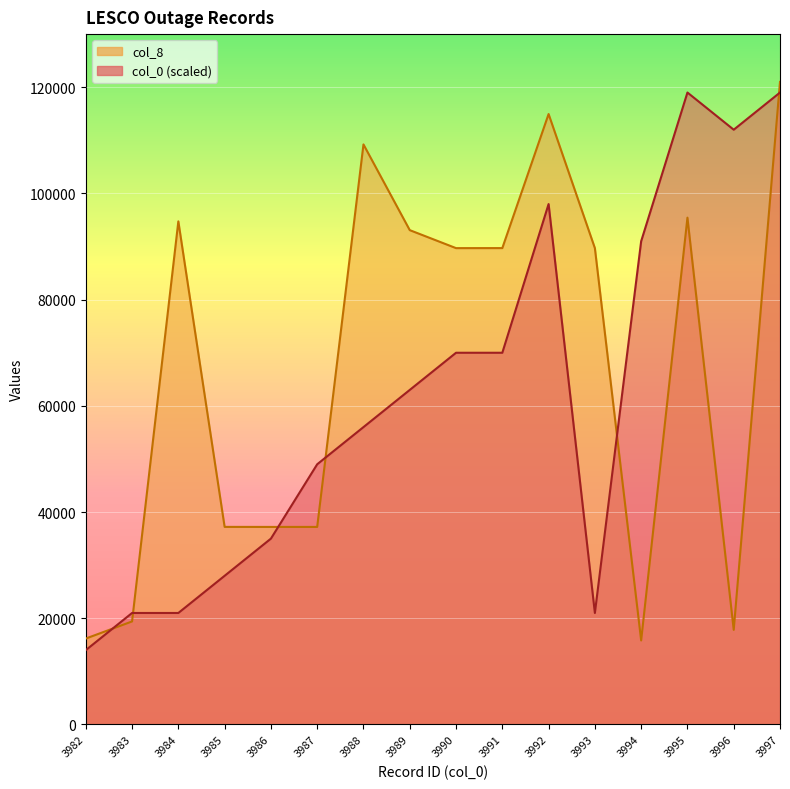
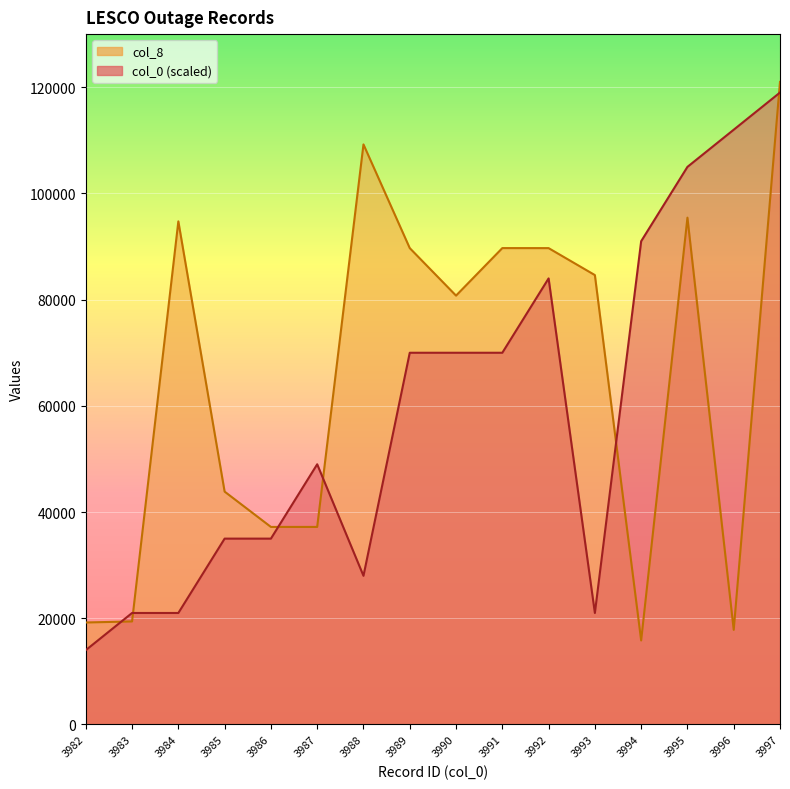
  {
    "col_8": {
-     "3982": 16000,
+     "3982": 19000,
      "3983": 19000,
      "3984": 95000,
-     "3985": 37000,
+     "3985": 44000,
      "3986": 37000,
      "3987": 37000,
      "3988": 109000,
-     "3989": 93000,
-     "3990": 90000,
+     "3989": 90000,
+     "3990": 81000,
      "3991": 90000,
-     "3992": 115000,
-     "3993": 90000,
+     "3992": 90000,
+     "3993": 85000,
      "3994": 16000,
      "3995": 95000,
      "3996": 18000,
      "3997": 121000
    },
    "col_0 (scaled)": {
      "3982": 14000,
      "3983": 21000,
      "3984": 21000,
-     "3985": 28000,
+     "3985": 35000,
      "3986": 35000,
      "3987": 49000,
-     "3988": 56000,
-     "3989": 63000,
+     "3988": 28000,
+     "3989": 70000,
      "3990": 70000,
      "3991": 70000,
-     "3992": 98000,
+     "3992": 84000,
      "3993": 21000,
      "3994": 91000,
-     "3995": 119000,
+     "3995": 105000,
      "3996": 112000,
      "3997": 119000
    }
  }
